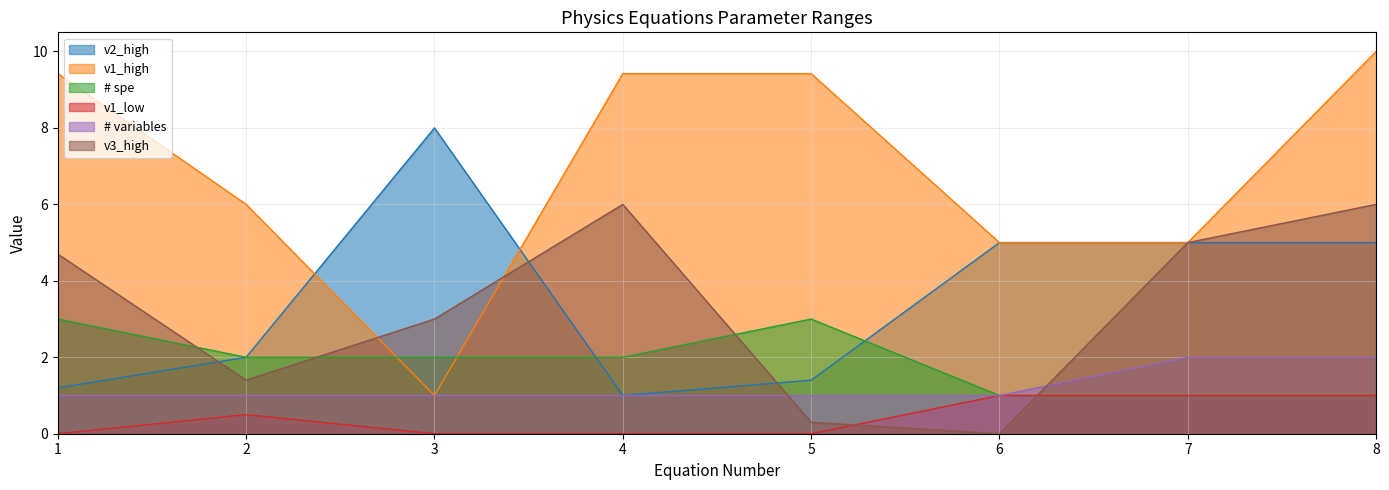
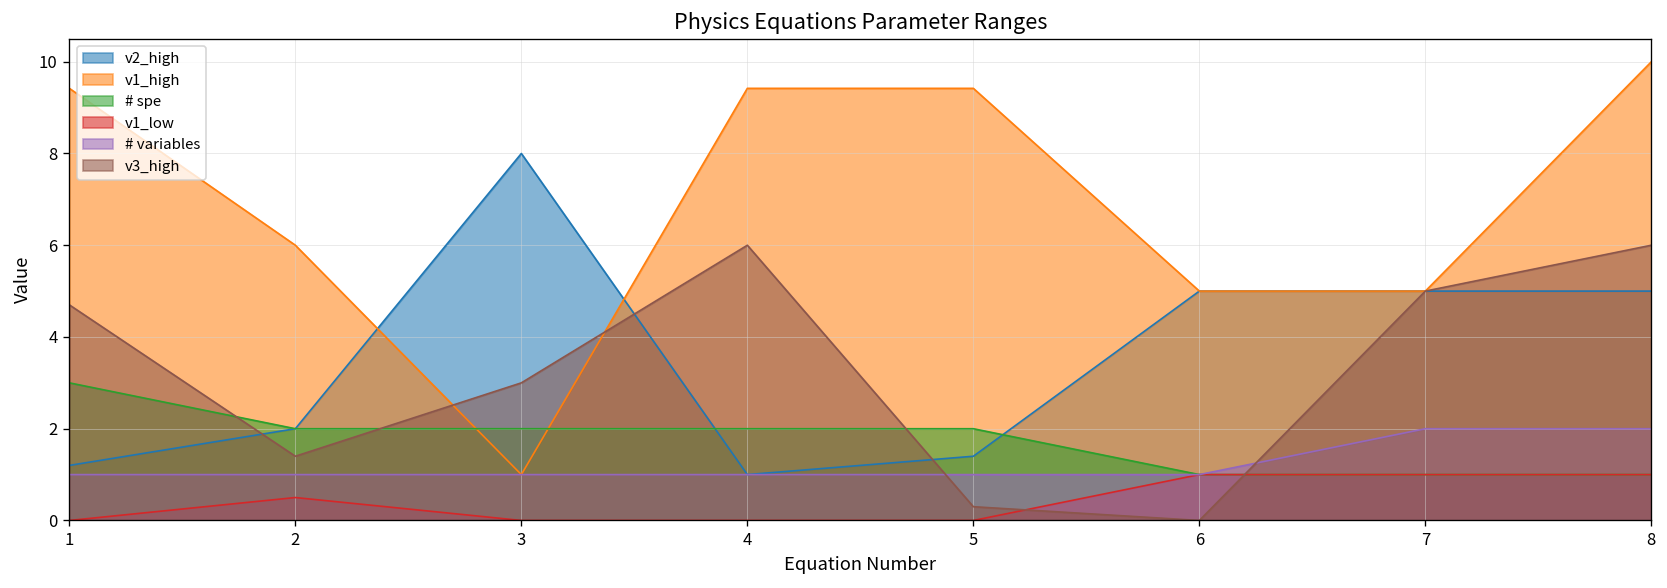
  {
    "v2_high": {
      "1": 1.2,
      "3": 8,
      "5": 1.4,
      "8": 5
    },
    "v1_high": {
      "1": 9.4,
      "2": 6,
      "4": 9.4,
      "5": 9.4,
      "8": 10
    },
    "# spe": {
      "1": 3,
      "3": 2,
      "4": 2,
-     "5": 3
+     "5": 2
    },
    "v1_low": {
      "1": 0,
      "2": 0.5,
      "3": 0,
      "4": 0,
      "5": 0
    },
    "# variables": {
      "1": 1,
      "2": 1,
      "5": 1,
      "7": 2,
      "8": 2
    },
    "v3_high": {
      "1": 4.7,
      "2": 1.4,
      "3": 3,
      "4": 6,
      "5": 0.3,
      "6": 0,
      "8": 6
    }
  }
